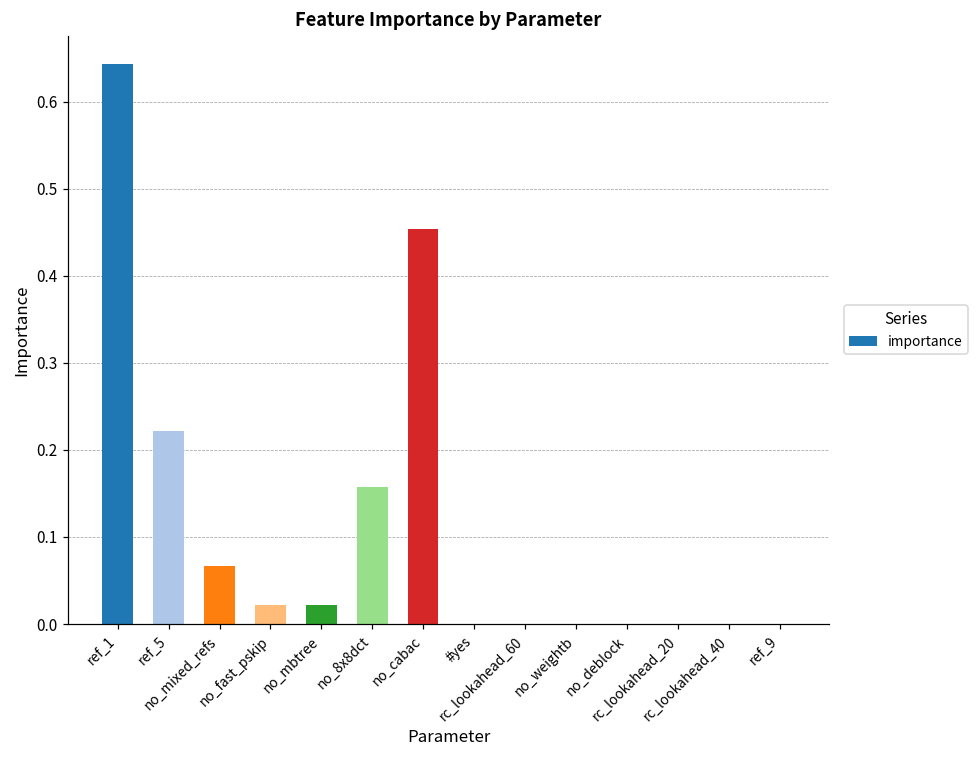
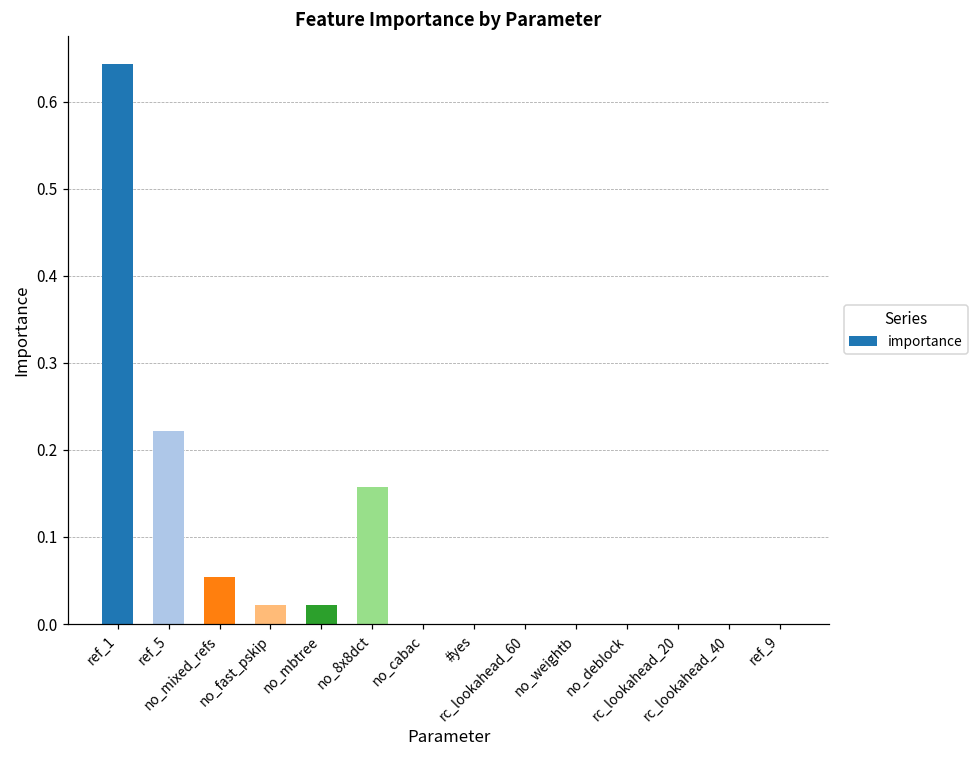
  {
    "ref_1": 0.64,
    "ref_5": 0.22,
-   "no_mixed_refs": 0.07,
+   "no_mixed_refs": 0.05,
    "no_fast_pskip": 0.02,
    "no_mbtree": 0.02,
    "no_8x8dct": 0.16,
-   "no_cabac": 0.45,
+   "no_cabac": 0.00,
    "ref_9": 0.00
  }
